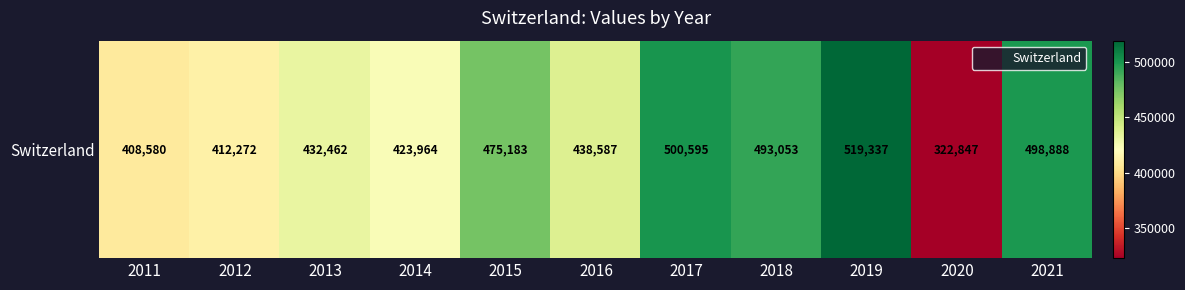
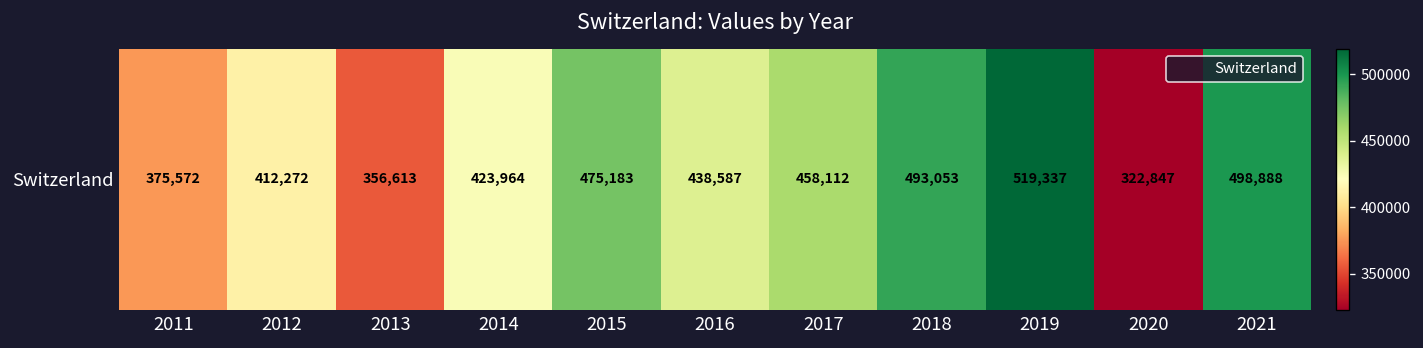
  {
    "Switzerland": {
-     "2011": "408,580",
+     "2011": "375,572",
      "2012": "412,272",
-     "2013": "432,462",
+     "2013": "356,613",
      "2014": "423,964",
      "2015": "475,183",
      "2016": "438,587",
-     "2017": "500,595",
+     "2017": "458,112",
      "2018": "493,053",
      "2019": "519,337",
      "2020": "322,847",
      "2021": "498,888"
    }
  }
